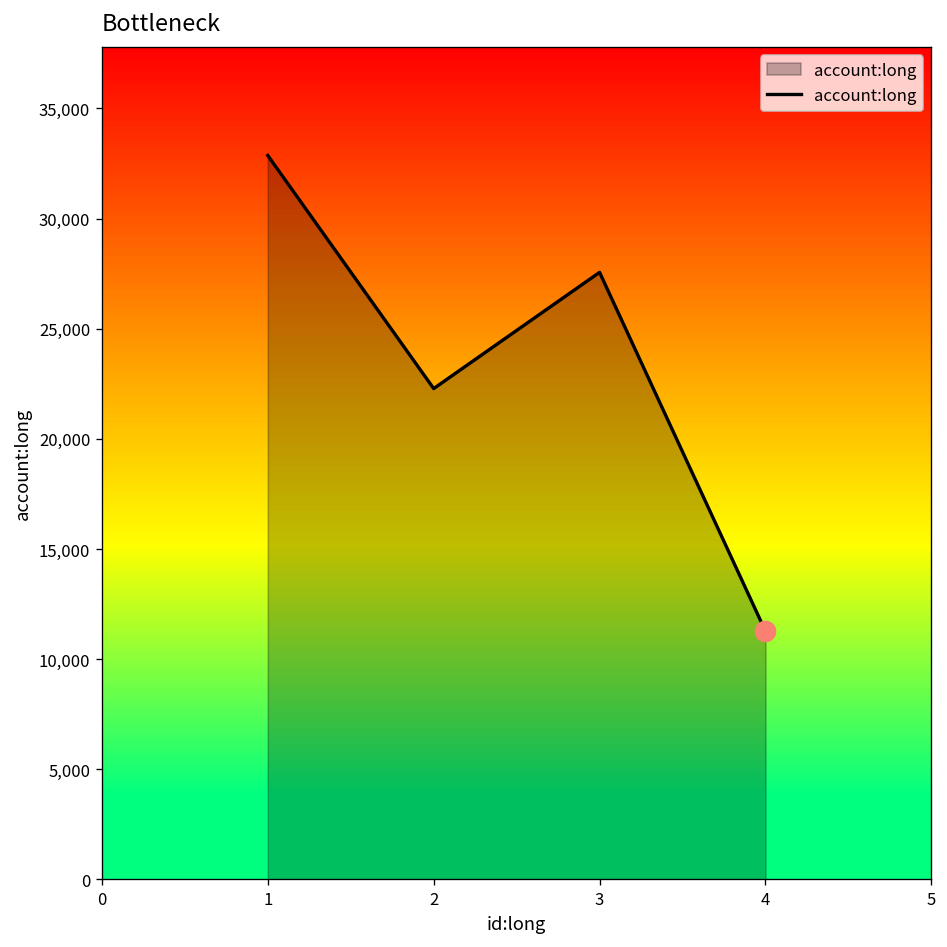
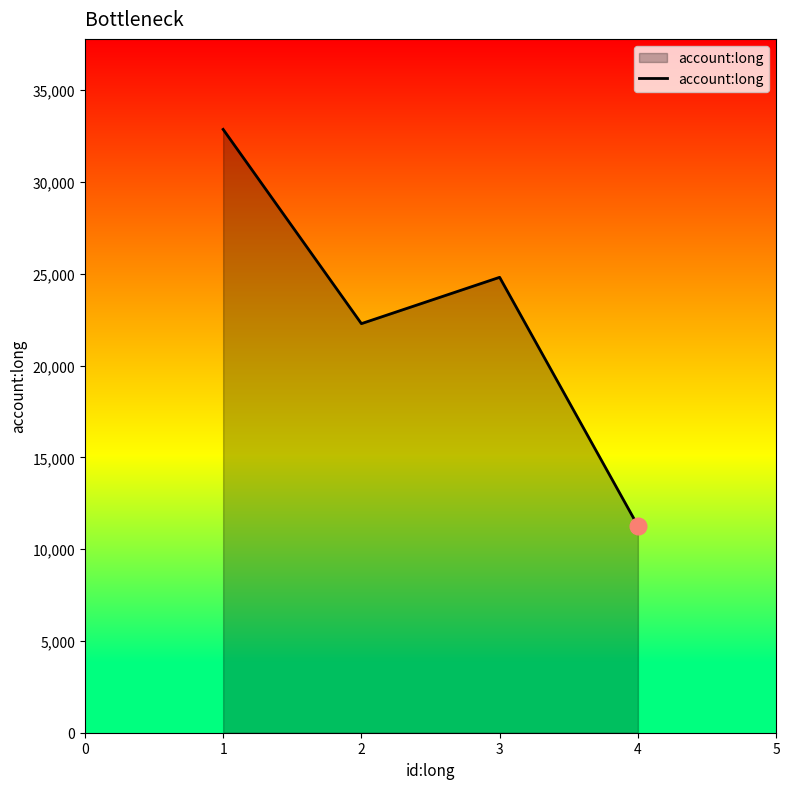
  {
    "account:long": {
      "1": "32,900",
      "2": "22,300",
-     "3": "27,600"
+     "3": "24,800"
    }
  }
